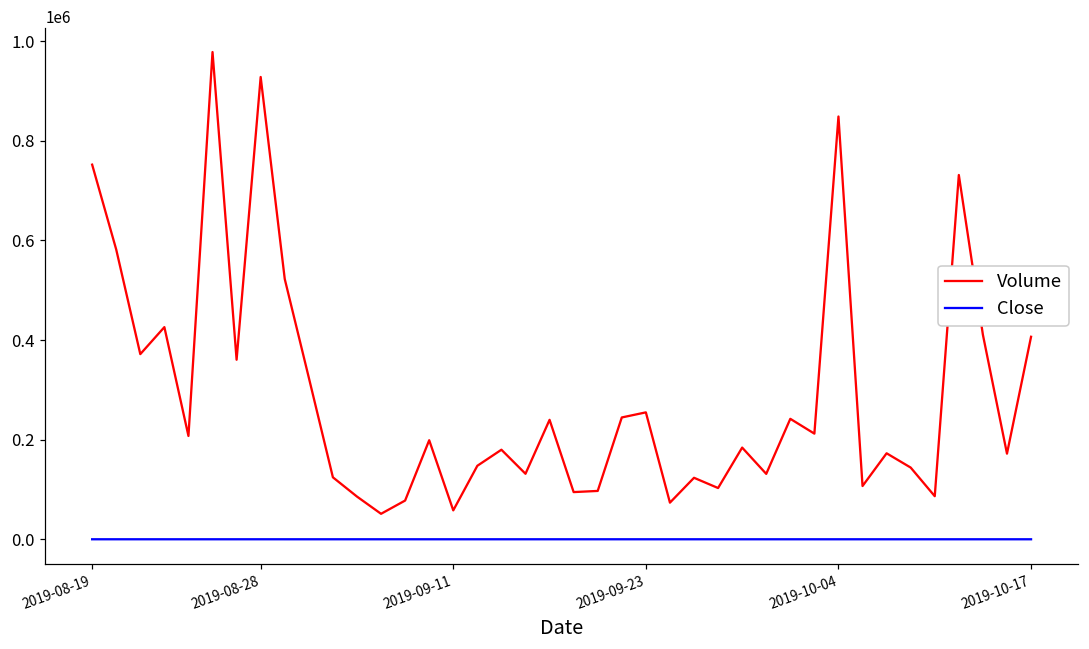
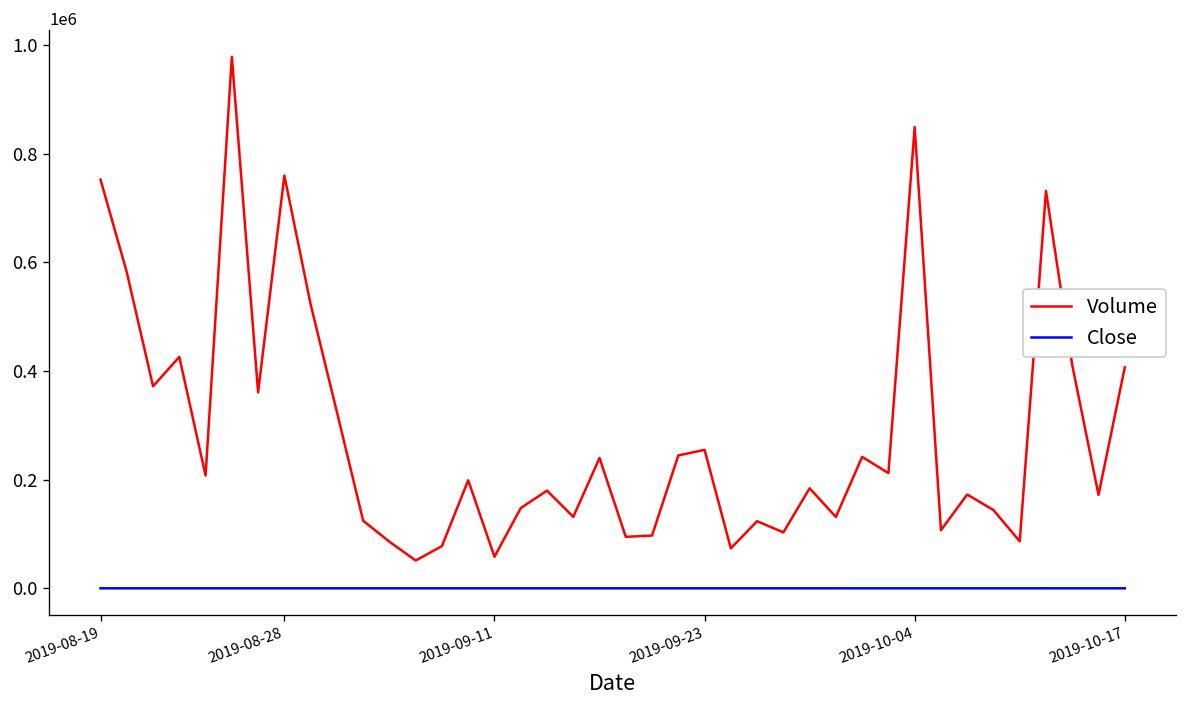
  {
    "Volume": {
      "2019-08-19": 750000,
-     "2019-08-28": 930000,
+     "2019-08-28": 760000,
      "2019-09-11": 60000,
      "2019-09-23": 250000,
      "2019-10-04": 850000,
      "2019-10-17": 410000
    },
    "Close": {
      "2019-08-19": 0,
      "2019-08-28": 0,
      "2019-09-11": 0,
      "2019-09-23": 0,
      "2019-10-04": 0,
      "2019-10-17": 0
    }
  }
